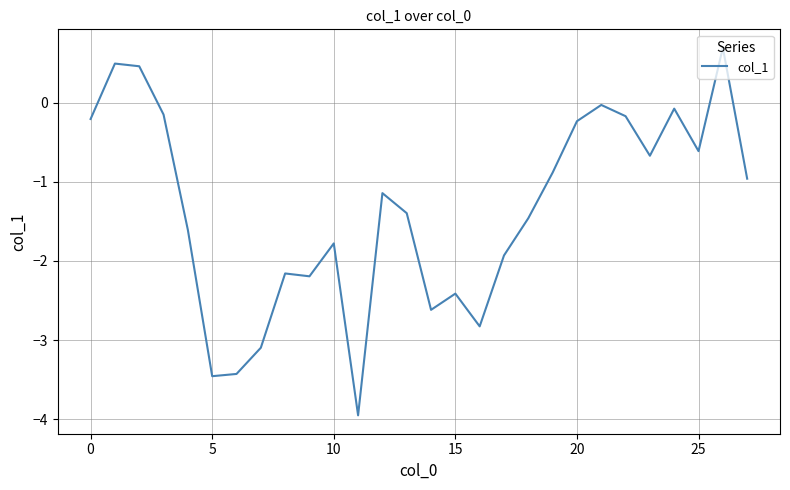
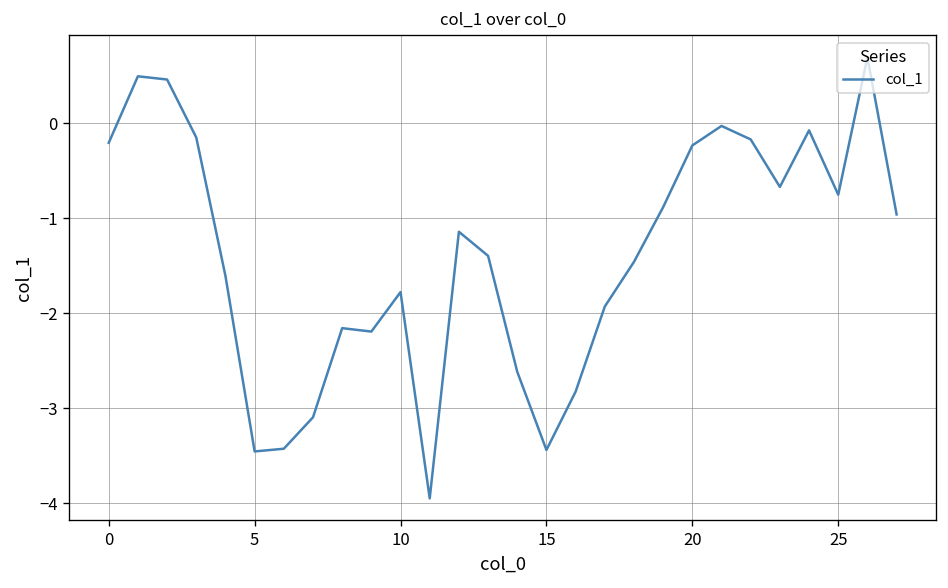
  {
    "0": -0.2,
    "5": -3.5,
    "10": -1.8,
-   "15": -2.4,
+   "15": -3.4,
    "20": -0.2,
-   "25": -0.6
+   "25": -0.8
  }
